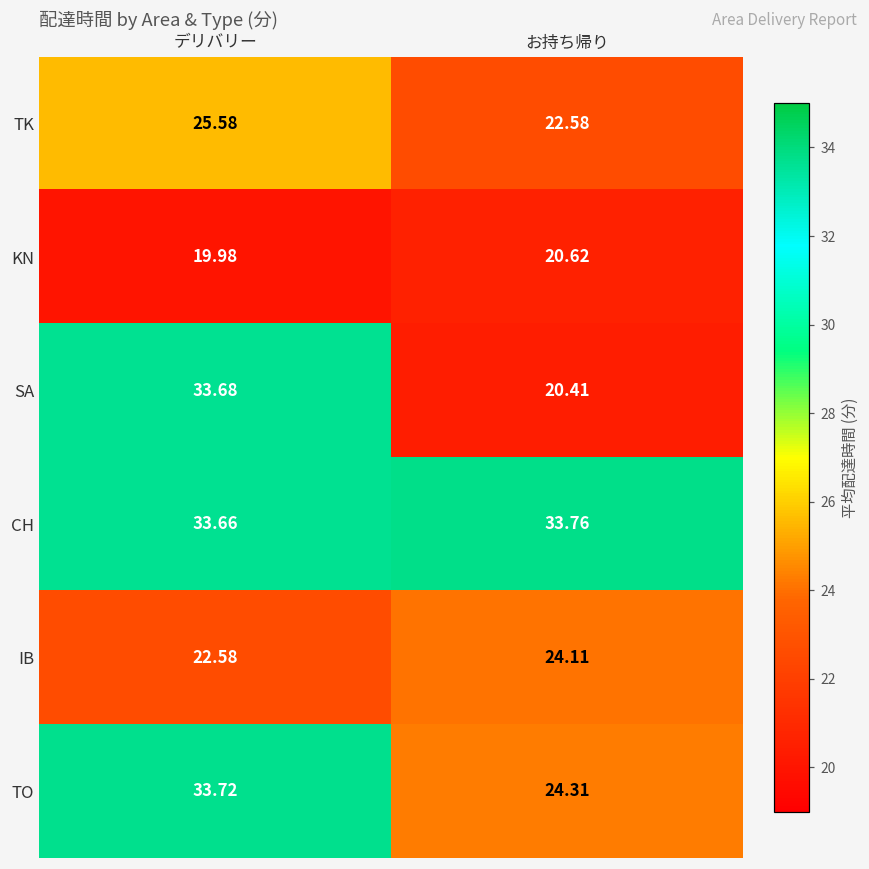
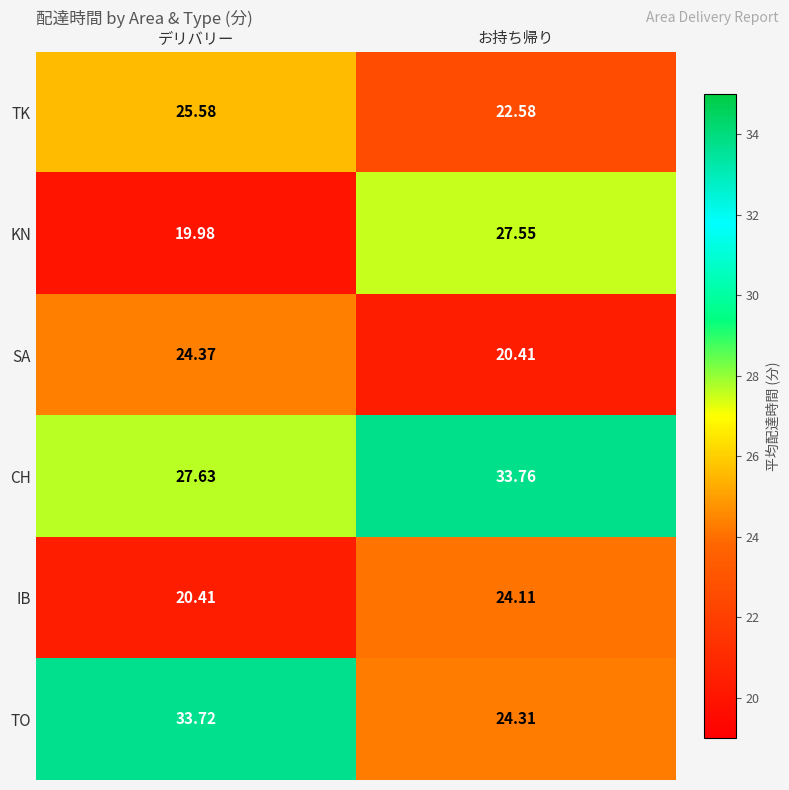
  {
    "TK": {
      "デリバリー": 25.58,
      "お持ち帰り": 22.58
    },
    "KN": {
      "デリバリー": 19.98,
-     "お持ち帰り": 20.62
+     "お持ち帰り": 27.55
    },
    "SA": {
-     "デリバリー": 33.68,
+     "デリバリー": 24.37,
      "お持ち帰り": 20.41
    },
    "CH": {
-     "デリバリー": 33.66,
+     "デリバリー": 27.63,
      "お持ち帰り": 33.76
    },
    "IB": {
-     "デリバリー": 22.58,
+     "デリバリー": 20.41,
      "お持ち帰り": 24.11
    },
    "TO": {
      "デリバリー": 33.72,
      "お持ち帰り": 24.31
    }
  }
